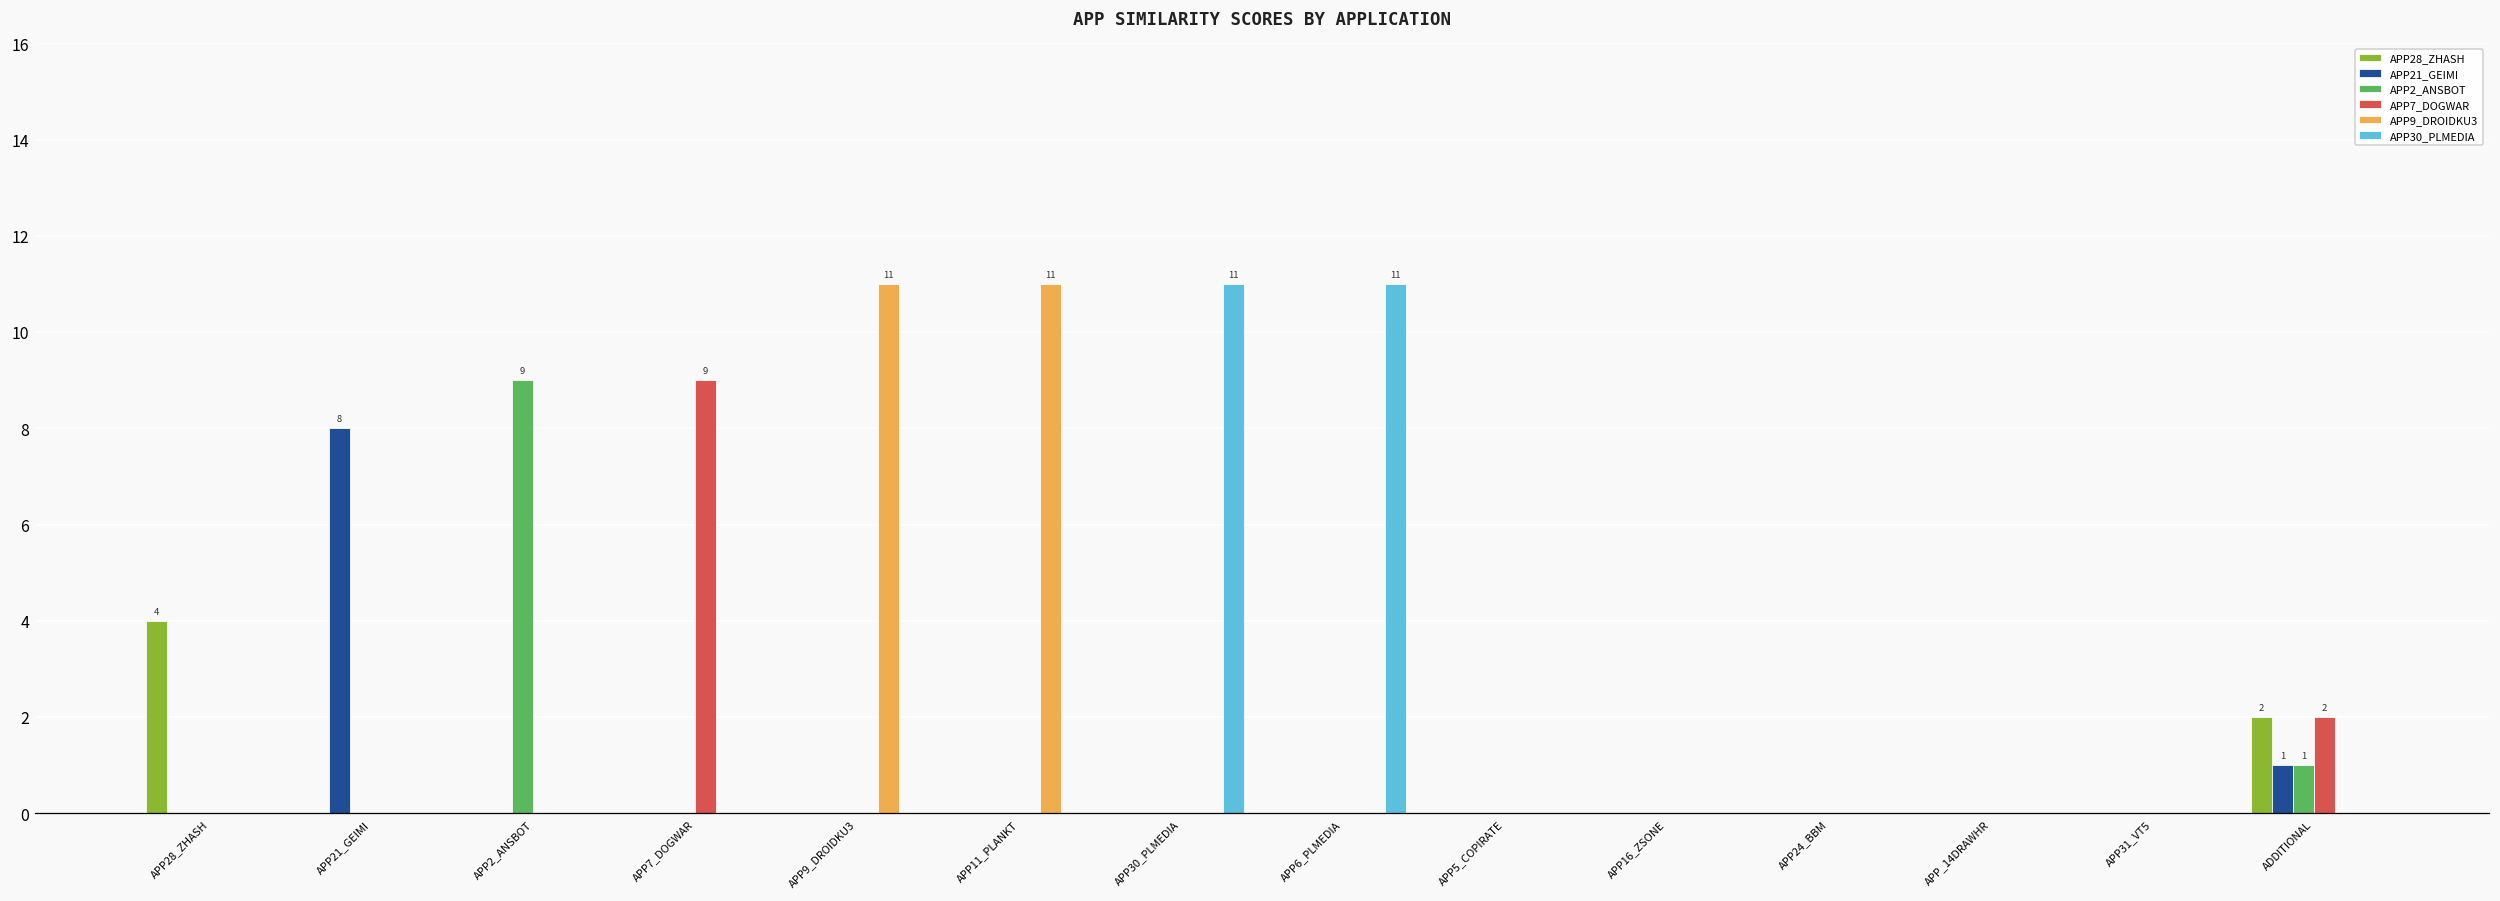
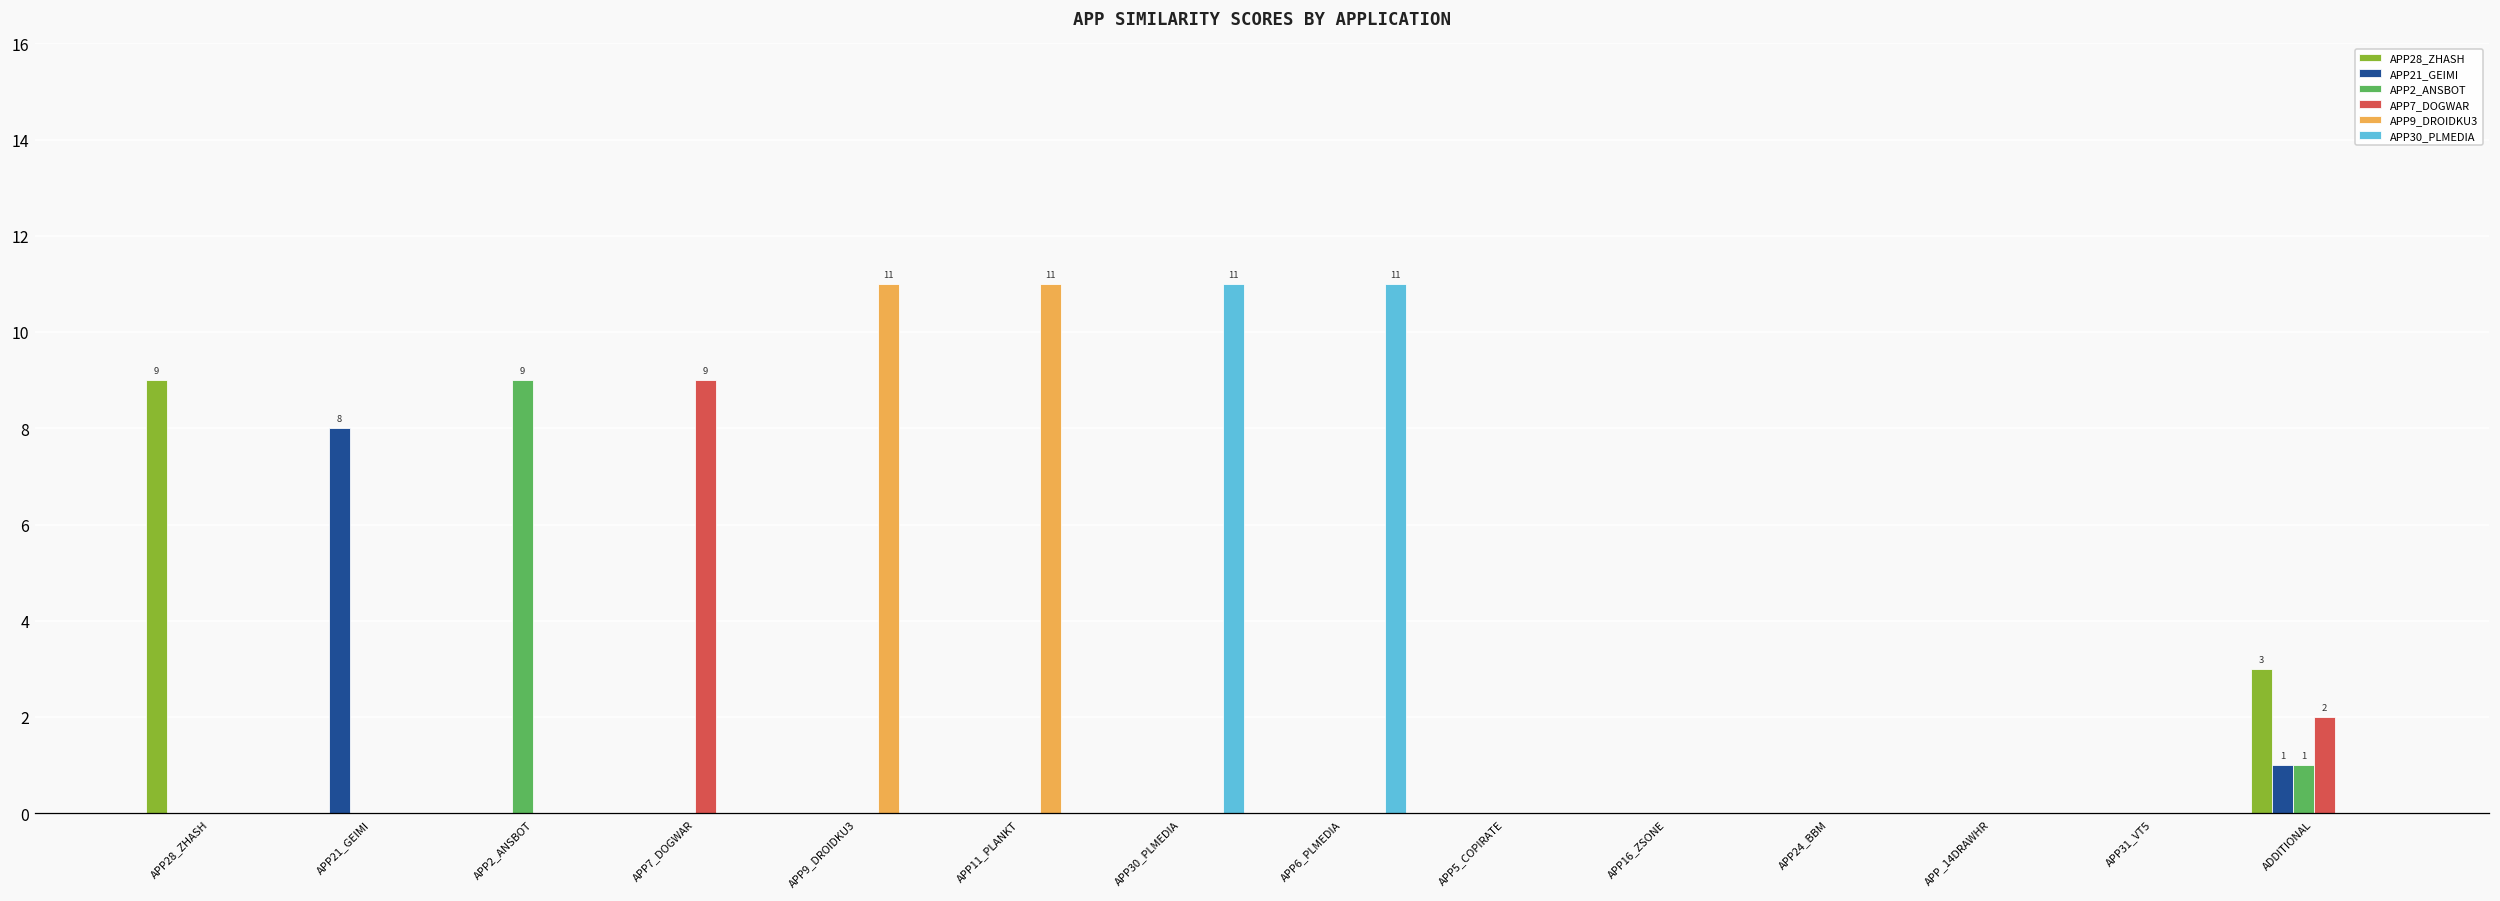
  {
    "APP28_ZHASH": {
-     "APP28_ZHASH": 4,
-     "ADDITIONAL": 2
+     "APP28_ZHASH": 9,
+     "ADDITIONAL": 3
    },
    "APP21_GEIMI": {
      "APP21_GEIMI": 8,
      "ADDITIONAL": 1
    },
    "APP2_ANSBOT": {
      "APP2_ANSBOT": 9,
      "ADDITIONAL": 1
    },
    "APP7_DOGWAR": {
      "APP7_DOGWAR": 9,
      "ADDITIONAL": 2
    },
    "APP9_DROIDKU3": {
      "APP9_DROIDKU3": 11,
      "APP11_PLANKT": 11
    },
    "APP30_PLMEDIA": {
      "APP30_PLMEDIA": 11,
      "APP6_PLMEDIA": 11
    }
  }
